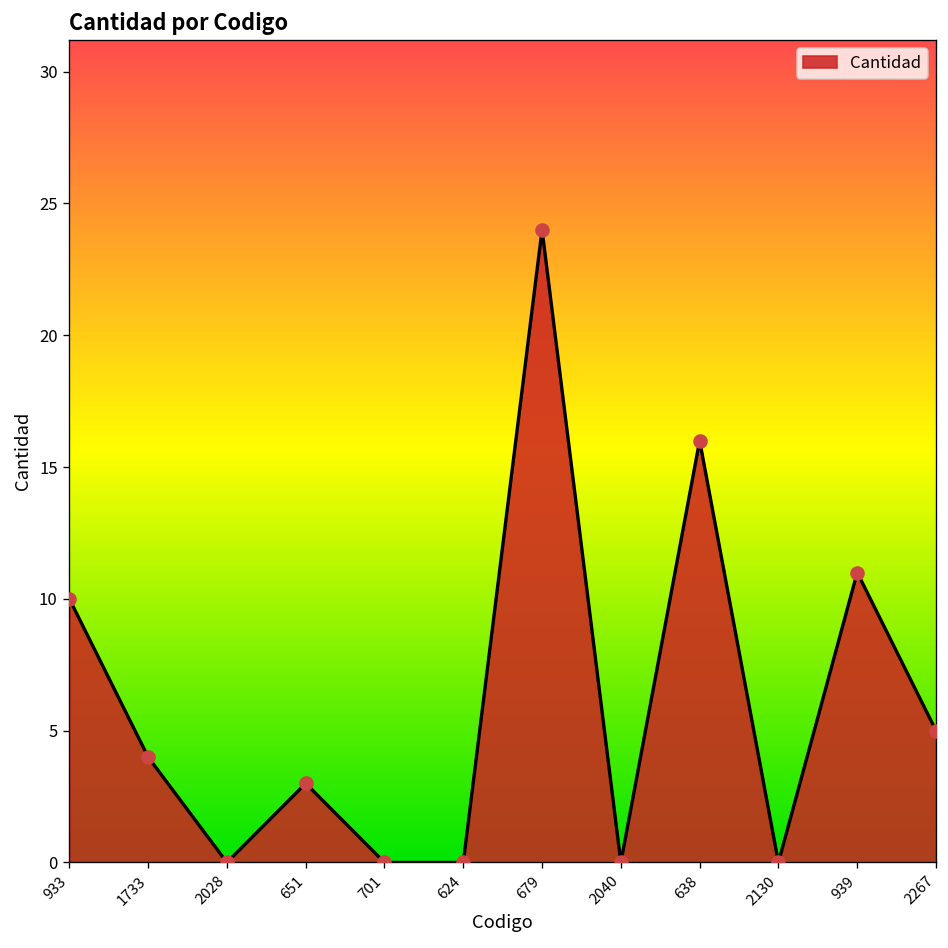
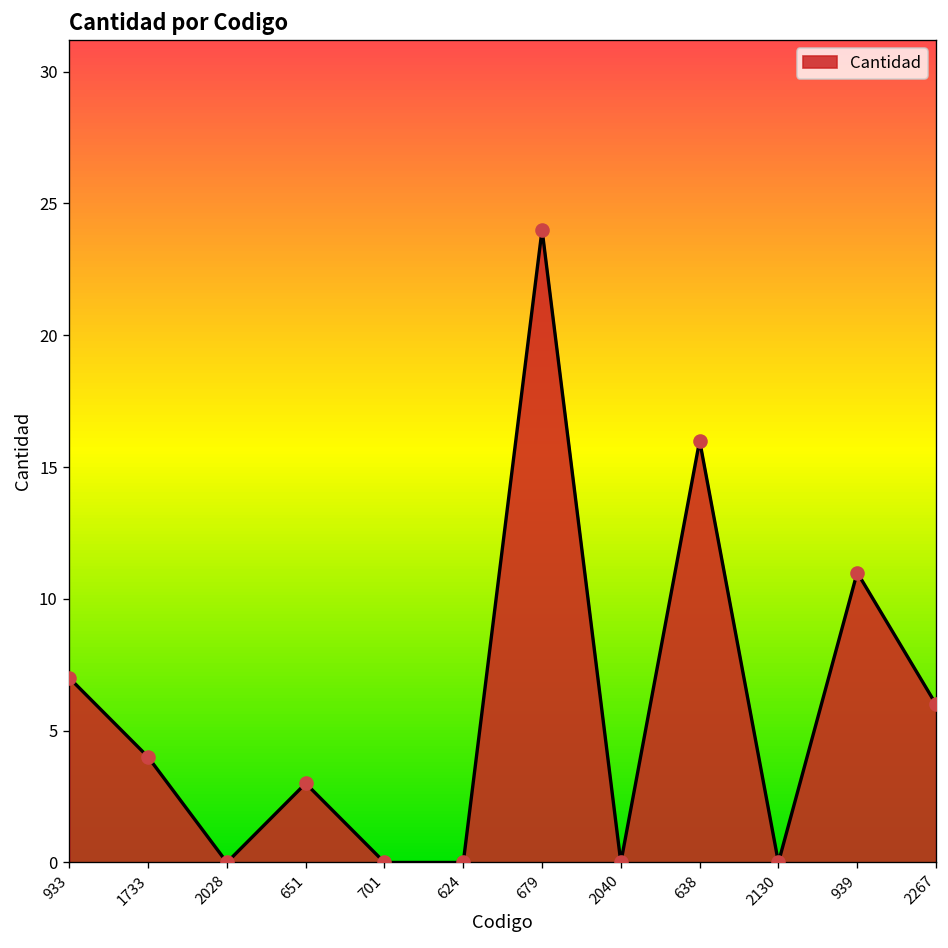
  {
-   "933": 10,
+   "933": 7,
    "1733": 4,
    "2028": 0,
    "651": 3,
    "701": 0,
    "624": 0,
    "679": 24,
    "2040": 0,
    "638": 16,
    "2130": 0,
    "939": 11,
-   "2267": 5
+   "2267": 6
  }
